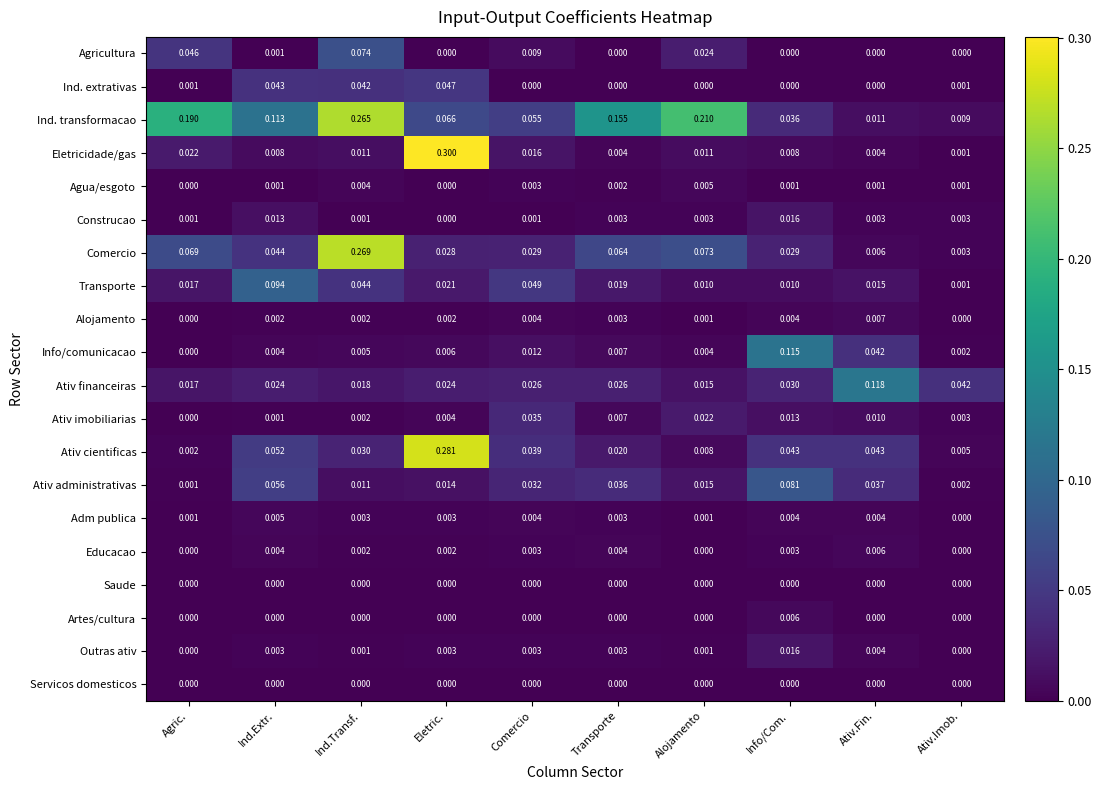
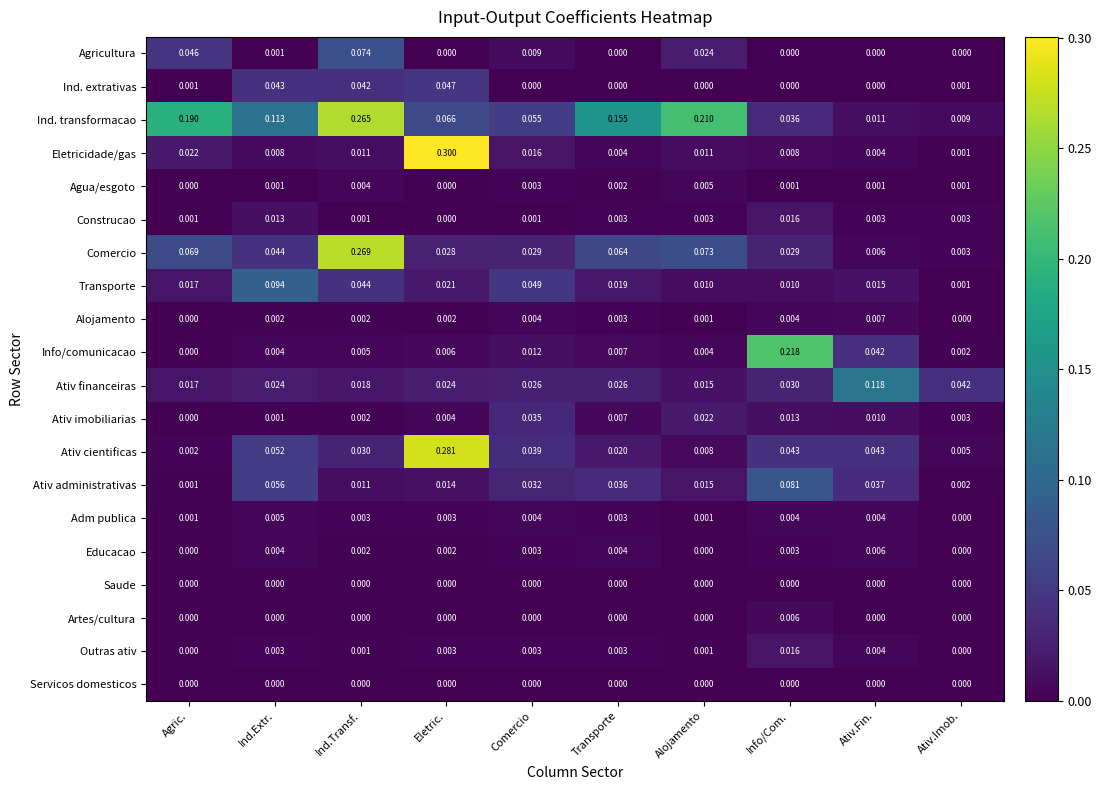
  {
    "Agricultura": {
      "Agric.": 0.046,
      "Ind.Extr.": 0.001,
      "Ind.Transf.": 0.074,
      "Eletric.": 0.000,
      "Comercio": 0.009,
      "Transporte": 0.000,
      "Alojamento": 0.024,
      "Info/Com.": 0.000,
      "Ativ.Fin.": 0.000,
      "Ativ.Imob.": 0.000
    },
    "Ind. extrativas": {
      "Agric.": 0.001,
      "Ind.Extr.": 0.043,
      "Ind.Transf.": 0.042,
      "Eletric.": 0.047,
      "Comercio": 0.000,
      "Transporte": 0.000,
      "Alojamento": 0.000,
      "Info/Com.": 0.000,
      "Ativ.Fin.": 0.000,
      "Ativ.Imob.": 0.001
    },
    "Ind. transformacao": {
      "Agric.": 0.190,
      "Ind.Extr.": 0.113,
      "Ind.Transf.": 0.265,
      "Eletric.": 0.066,
      "Comercio": 0.055,
      "Transporte": 0.155,
      "Alojamento": 0.210,
      "Info/Com.": 0.036,
      "Ativ.Fin.": 0.011,
      "Ativ.Imob.": 0.009
    },
    "Eletricidade/gas": {
      "Agric.": 0.022,
      "Ind.Extr.": 0.008,
      "Ind.Transf.": 0.011,
      "Eletric.": 0.300,
      "Comercio": 0.016,
      "Transporte": 0.004,
      "Alojamento": 0.011,
      "Info/Com.": 0.008,
      "Ativ.Fin.": 0.004,
      "Ativ.Imob.": 0.001
    },
    "Agua/esgoto": {
      "Agric.": 0.000,
      "Ind.Extr.": 0.001,
      "Ind.Transf.": 0.004,
      "Eletric.": 0.000,
      "Comercio": 0.003,
      "Transporte": 0.002,
      "Alojamento": 0.005,
      "Info/Com.": 0.001,
      "Ativ.Fin.": 0.001,
      "Ativ.Imob.": 0.001
    },
    "Construcao": {
      "Agric.": 0.001,
      "Ind.Extr.": 0.013,
      "Ind.Transf.": 0.001,
      "Eletric.": 0.000,
      "Comercio": 0.001,
      "Transporte": 0.003,
      "Alojamento": 0.003,
      "Info/Com.": 0.016,
      "Ativ.Fin.": 0.003,
      "Ativ.Imob.": 0.003
    },
    "Comercio": {
      "Agric.": 0.069,
      "Ind.Extr.": 0.044,
      "Ind.Transf.": 0.269,
      "Eletric.": 0.028,
      "Comercio": 0.029,
      "Transporte": 0.064,
      "Alojamento": 0.073,
      "Info/Com.": 0.029,
      "Ativ.Fin.": 0.006,
      "Ativ.Imob.": 0.003
    },
    "Transporte": {
      "Agric.": 0.017,
      "Ind.Extr.": 0.094,
      "Ind.Transf.": 0.044,
      "Eletric.": 0.021,
      "Comercio": 0.049,
      "Transporte": 0.019,
      "Alojamento": 0.010,
      "Info/Com.": 0.010,
      "Ativ.Fin.": 0.015,
      "Ativ.Imob.": 0.001
    },
    "Alojamento": {
      "Agric.": 0.000,
      "Ind.Extr.": 0.002,
      "Ind.Transf.": 0.002,
      "Eletric.": 0.002,
      "Comercio": 0.004,
      "Transporte": 0.003,
      "Alojamento": 0.001,
      "Info/Com.": 0.004,
      "Ativ.Fin.": 0.007,
      "Ativ.Imob.": 0.000
    },
    "Info/comunicacao": {
      "Agric.": 0.000,
      "Ind.Extr.": 0.004,
      "Ind.Transf.": 0.005,
      "Eletric.": 0.006,
      "Comercio": 0.012,
      "Transporte": 0.007,
      "Alojamento": 0.004,
-     "Info/Com.": 0.115,
+     "Info/Com.": 0.218,
      "Ativ.Fin.": 0.042,
      "Ativ.Imob.": 0.002
    },
    "Ativ financeiras": {
      "Agric.": 0.017,
      "Ind.Extr.": 0.024,
      "Ind.Transf.": 0.018,
      "Eletric.": 0.024,
      "Comercio": 0.026,
      "Transporte": 0.026,
      "Alojamento": 0.015,
      "Info/Com.": 0.030,
      "Ativ.Fin.": 0.118,
      "Ativ.Imob.": 0.042
    },
    "Ativ imobiliarias": {
      "Agric.": 0.000,
      "Ind.Extr.": 0.001,
      "Ind.Transf.": 0.002,
      "Eletric.": 0.004,
      "Comercio": 0.035,
      "Transporte": 0.007,
      "Alojamento": 0.022,
      "Info/Com.": 0.013,
      "Ativ.Fin.": 0.010,
      "Ativ.Imob.": 0.003
    },
    "Ativ cientificas": {
      "Agric.": 0.002,
      "Ind.Extr.": 0.052,
      "Ind.Transf.": 0.030,
      "Eletric.": 0.281,
      "Comercio": 0.039,
      "Transporte": 0.020,
      "Alojamento": 0.008,
      "Info/Com.": 0.043,
      "Ativ.Fin.": 0.043,
      "Ativ.Imob.": 0.005
    },
    "Ativ administrativas": {
      "Agric.": 0.001,
      "Ind.Extr.": 0.056,
      "Ind.Transf.": 0.011,
      "Eletric.": 0.014,
      "Comercio": 0.032,
      "Transporte": 0.036,
      "Alojamento": 0.015,
      "Info/Com.": 0.081,
      "Ativ.Fin.": 0.037,
      "Ativ.Imob.": 0.002
    },
    "Adm publica": {
      "Agric.": 0.001,
      "Ind.Extr.": 0.005,
      "Ind.Transf.": 0.003,
      "Eletric.": 0.003,
      "Comercio": 0.004,
      "Transporte": 0.003,
      "Alojamento": 0.001,
      "Info/Com.": 0.004,
      "Ativ.Fin.": 0.004,
      "Ativ.Imob.": 0.000
    },
    "Educacao": {
      "Agric.": 0.000,
      "Ind.Extr.": 0.004,
      "Ind.Transf.": 0.002,
      "Eletric.": 0.002,
      "Comercio": 0.003,
      "Transporte": 0.004,
      "Alojamento": 0.000,
      "Info/Com.": 0.003,
      "Ativ.Fin.": 0.006,
      "Ativ.Imob.": 0.000
    },
    "Saude": {
      "Agric.": 0.000,
      "Ind.Extr.": 0.000,
      "Ind.Transf.": 0.000,
      "Eletric.": 0.000,
      "Comercio": 0.000,
      "Transporte": 0.000,
      "Alojamento": 0.000,
      "Info/Com.": 0.000,
      "Ativ.Fin.": 0.000,
      "Ativ.Imob.": 0.000
    },
    "Artes/cultura": {
      "Agric.": 0.000,
      "Ind.Extr.": 0.000,
      "Ind.Transf.": 0.000,
      "Eletric.": 0.000,
      "Comercio": 0.000,
      "Transporte": 0.000,
      "Alojamento": 0.000,
      "Info/Com.": 0.006,
      "Ativ.Fin.": 0.000,
      "Ativ.Imob.": 0.000
    },
    "Outras ativ": {
      "Agric.": 0.000,
      "Ind.Extr.": 0.003,
      "Ind.Transf.": 0.001,
      "Eletric.": 0.003,
      "Comercio": 0.003,
      "Transporte": 0.003,
      "Alojamento": 0.001,
      "Info/Com.": 0.016,
      "Ativ.Fin.": 0.004,
      "Ativ.Imob.": 0.000
    },
    "Servicos domesticos": {
      "Agric.": 0.000,
      "Ind.Extr.": 0.000,
      "Ind.Transf.": 0.000,
      "Eletric.": 0.000,
      "Comercio": 0.000,
      "Transporte": 0.000,
      "Alojamento": 0.000,
      "Info/Com.": 0.000,
      "Ativ.Fin.": 0.000,
      "Ativ.Imob.": 0.000
    }
  }
